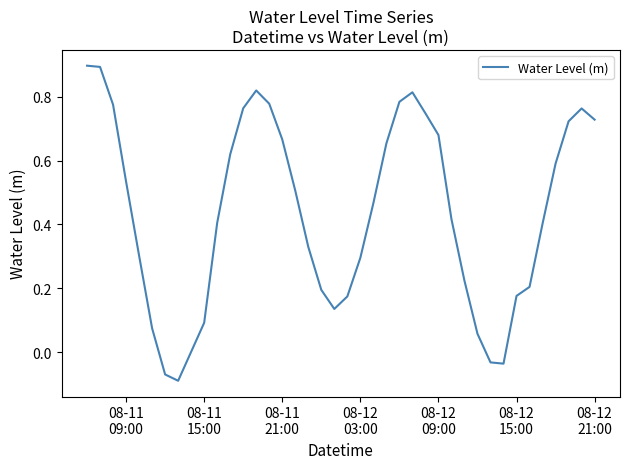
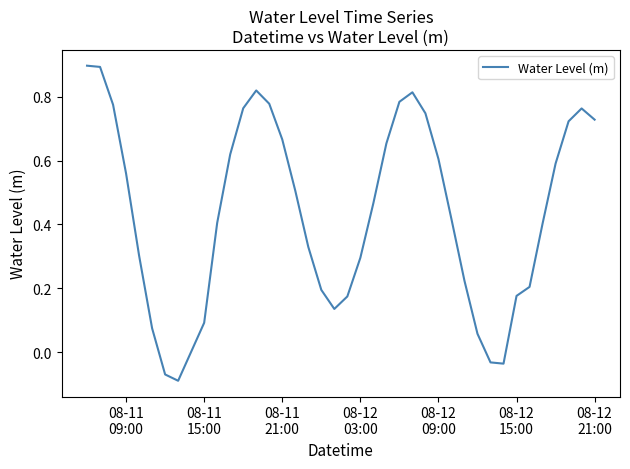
  {
-   "08-11 09:00": 0.53,
+   "08-11 09:00": 0.56,
    "08-11 15:00": 0.09,
    "08-11 21:00": 0.67,
    "08-12 03:00": 0.30,
-   "08-12 09:00": 0.68,
+   "08-12 09:00": 0.60,
    "08-12 15:00": 0.18,
    "08-12 21:00": 0.73
  }
